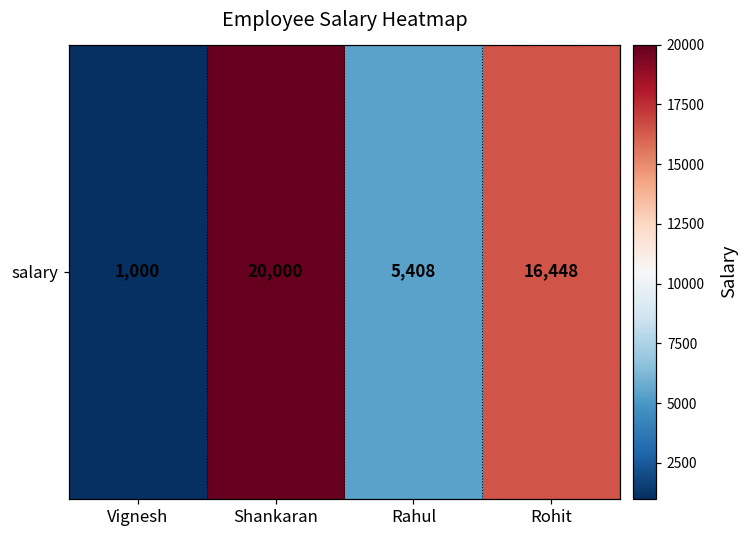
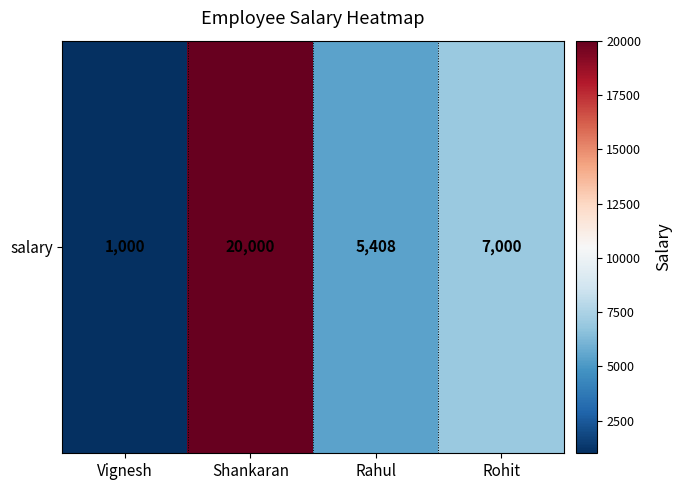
  {
    "salary": {
      "Vignesh": "1,000",
      "Shankaran": "20,000",
      "Rahul": "5,408",
-     "Rohit": "16,448"
+     "Rohit": "7,000"
    }
  }
